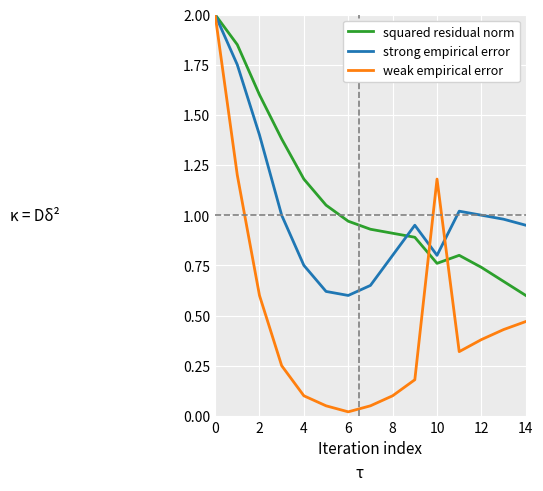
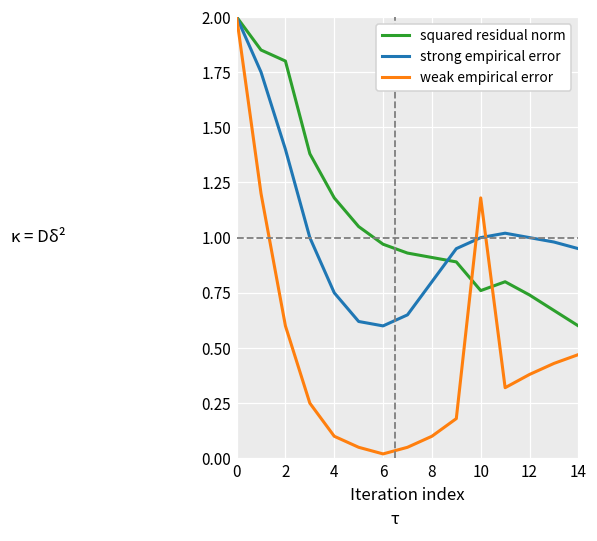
  {
    "squared residual norm": {
-     "2": 1.6,
+     "2": 1.8,
      "4": 1.18,
      "6": 0.97,
      "8": 0.9,
      "10": 0.76,
      "12": 0.74,
      "14": 0.6
    },
    "strong empirical error": {
      "2": 1.4,
      "4": 0.75,
      "6": 0.6,
      "8": 0.8,
-     "10": 0.8,
+     "10": 1.0,
      "12": 1.0,
      "14": 0.95
    },
    "weak empirical error": {
      "2": 0.6,
      "4": 0.1,
      "6": 0.02,
      "8": 0.1,
      "10": 1.18,
      "12": 0.38,
      "14": 0.47
    }
  }
